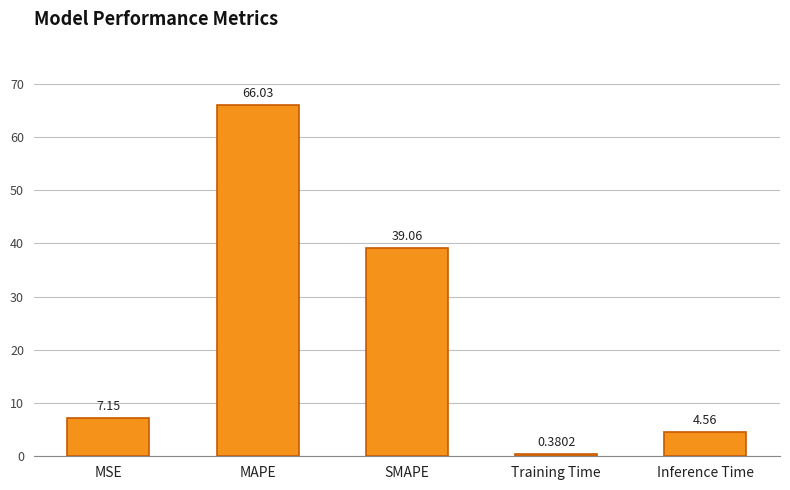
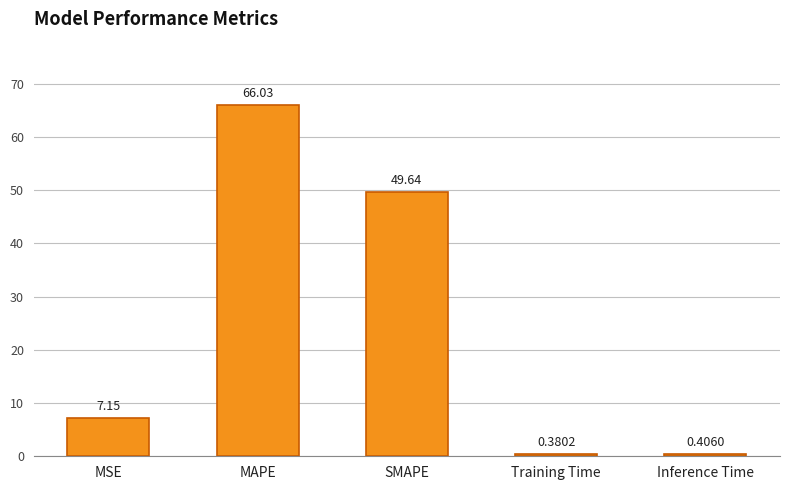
  {
    "MSE": 7.15,
    "MAPE": 66.03,
-   "SMAPE": 39.06,
+   "SMAPE": 49.64,
    "Training Time": 0.3802,
-   "Inference Time": 4.56
+   "Inference Time": 0.4060
  }
